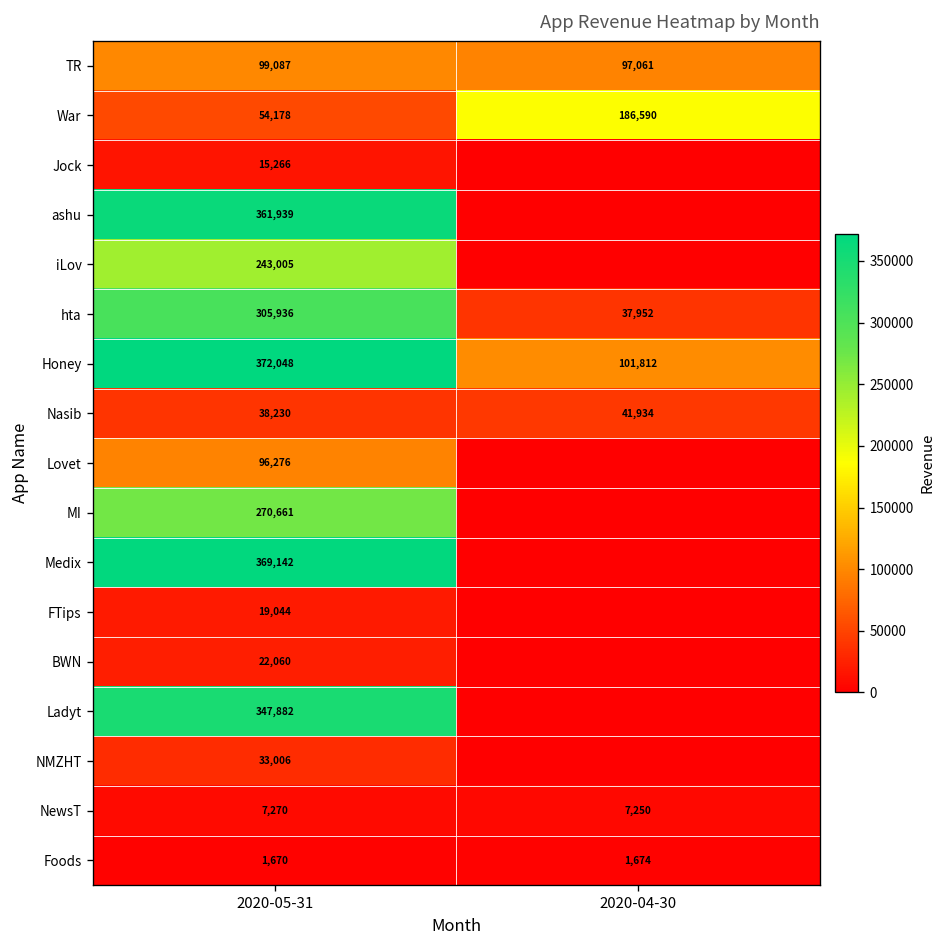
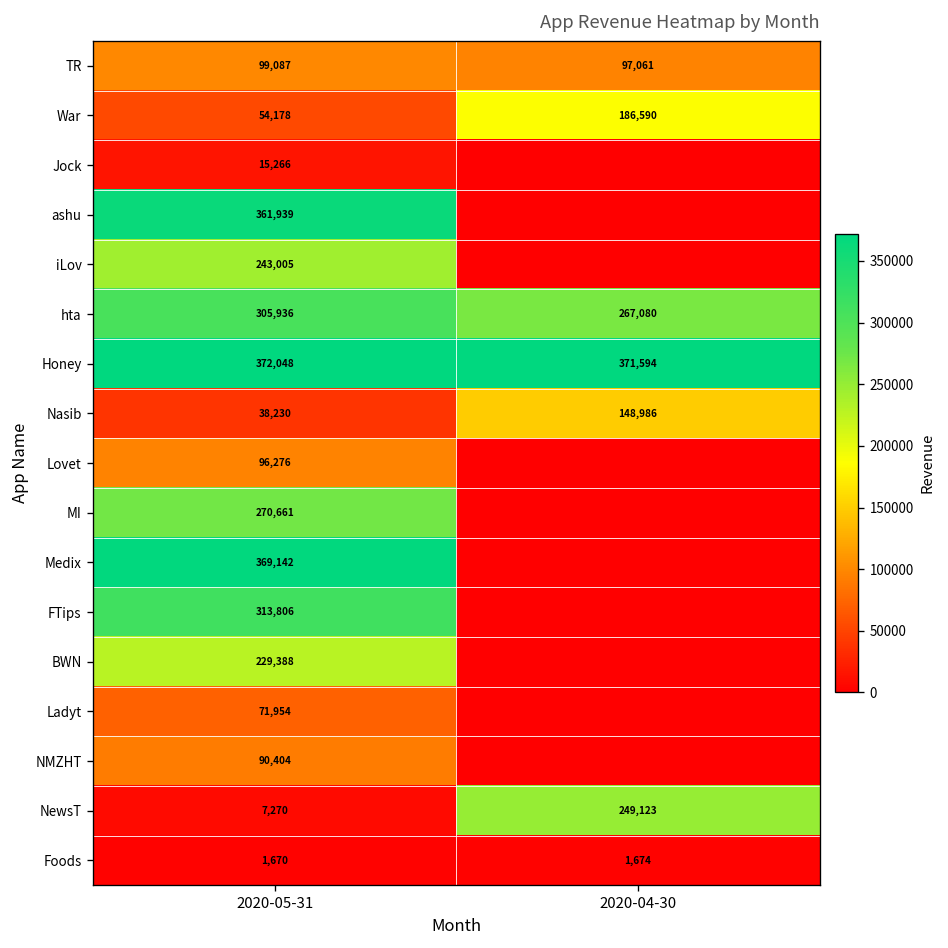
  {
    "TR": {
      "2020-05-31": "99,087",
      "2020-04-30": "97,061"
    },
    "War": {
      "2020-05-31": "54,178",
      "2020-04-30": "186,590"
    },
    "Jock": {
      "2020-05-31": "15,266"
    },
    "ashu": {
      "2020-05-31": "361,939"
    },
    "iLov": {
      "2020-05-31": "243,005"
    },
    "hta": {
      "2020-05-31": "305,936",
-     "2020-04-30": "37,952"
+     "2020-04-30": "267,080"
    },
    "Honey": {
      "2020-05-31": "372,048",
-     "2020-04-30": "101,812"
+     "2020-04-30": "371,594"
    },
    "Nasib": {
      "2020-05-31": "38,230",
-     "2020-04-30": "41,934"
+     "2020-04-30": "148,986"
    },
    "Lovet": {
      "2020-05-31": "96,276"
    },
    "MI": {
      "2020-05-31": "270,661"
    },
    "Medix": {
      "2020-05-31": "369,142"
    },
    "FTips": {
-     "2020-05-31": "19,044"
+     "2020-05-31": "313,806"
    },
    "BWN": {
-     "2020-05-31": "22,060"
+     "2020-05-31": "229,388"
    },
    "Ladyt": {
-     "2020-05-31": "347,882"
+     "2020-05-31": "71,954"
    },
    "NMZHT": {
-     "2020-05-31": "33,006"
+     "2020-05-31": "90,404"
    },
    "NewsT": {
      "2020-05-31": "7,270",
-     "2020-04-30": "7,250"
+     "2020-04-30": "249,123"
    },
    "Foods": {
      "2020-05-31": "1,670",
      "2020-04-30": "1,674"
    }
  }
